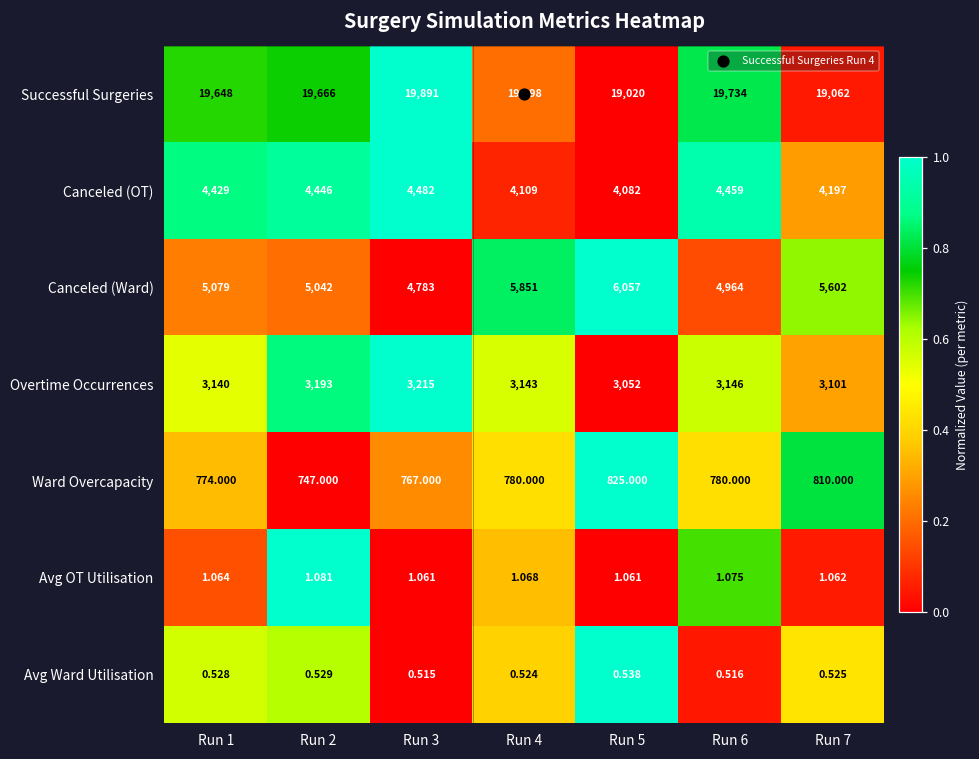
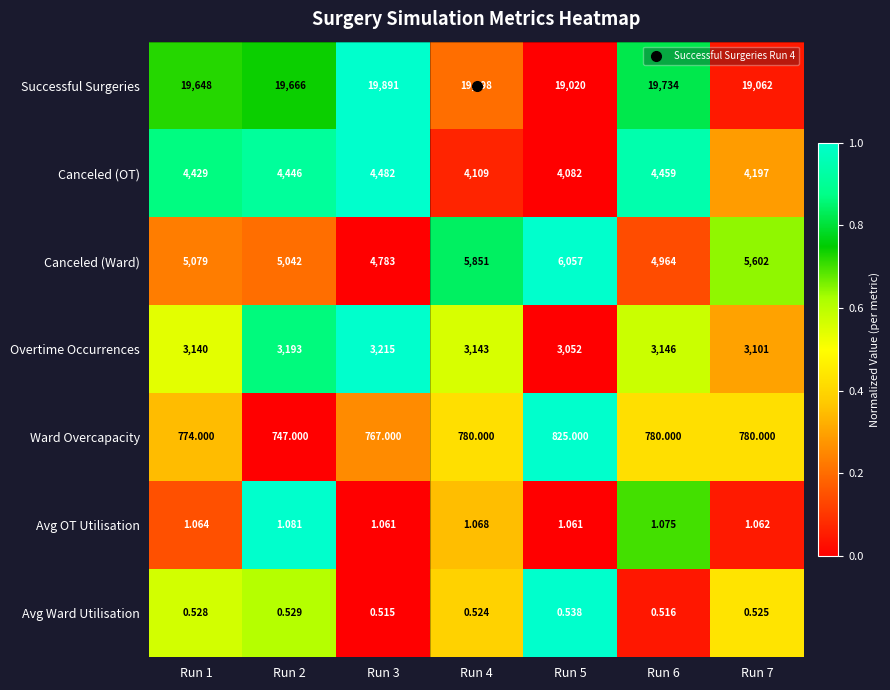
  {
    "Successful Surgeries": {
      "Run 1": "19,648",
      "Run 2": "19,666",
      "Run 3": "19,891",
      "Run 5": "19,020",
      "Run 6": "19,734",
      "Run 7": "19,062"
    },
    "Canceled (OT)": {
      "Run 1": "4,429",
      "Run 2": "4,446",
      "Run 3": "4,482",
      "Run 4": "4,109",
      "Run 5": "4,082",
      "Run 6": "4,459",
      "Run 7": "4,197"
    },
    "Canceled (Ward)": {
      "Run 1": "5,079",
      "Run 2": "5,042",
      "Run 3": "4,783",
      "Run 4": "5,851",
      "Run 5": "6,057",
      "Run 6": "4,964",
      "Run 7": "5,602"
    },
    "Overtime Occurrences": {
      "Run 1": "3,140",
      "Run 2": "3,193",
      "Run 3": "3,215",
      "Run 4": "3,143",
      "Run 5": "3,052",
      "Run 6": "3,146",
      "Run 7": "3,101"
    },
    "Ward Overcapacity": {
      "Run 1": "774.000",
      "Run 2": "747.000",
      "Run 3": "767.000",
      "Run 4": "780.000",
      "Run 5": "825.000",
      "Run 6": "780.000",
-     "Run 7": "810.000"
+     "Run 7": "780.000"
    },
    "Avg OT Utilisation": {
      "Run 1": "1.064",
      "Run 2": "1.081",
      "Run 3": "1.061",
      "Run 4": "1.068",
      "Run 5": "1.061",
      "Run 6": "1.075",
      "Run 7": "1.062"
    },
    "Avg Ward Utilisation": {
      "Run 1": "0.528",
      "Run 2": "0.529",
      "Run 3": "0.515",
      "Run 4": "0.524",
      "Run 5": "0.538",
      "Run 6": "0.516",
      "Run 7": "0.525"
    }
  }
